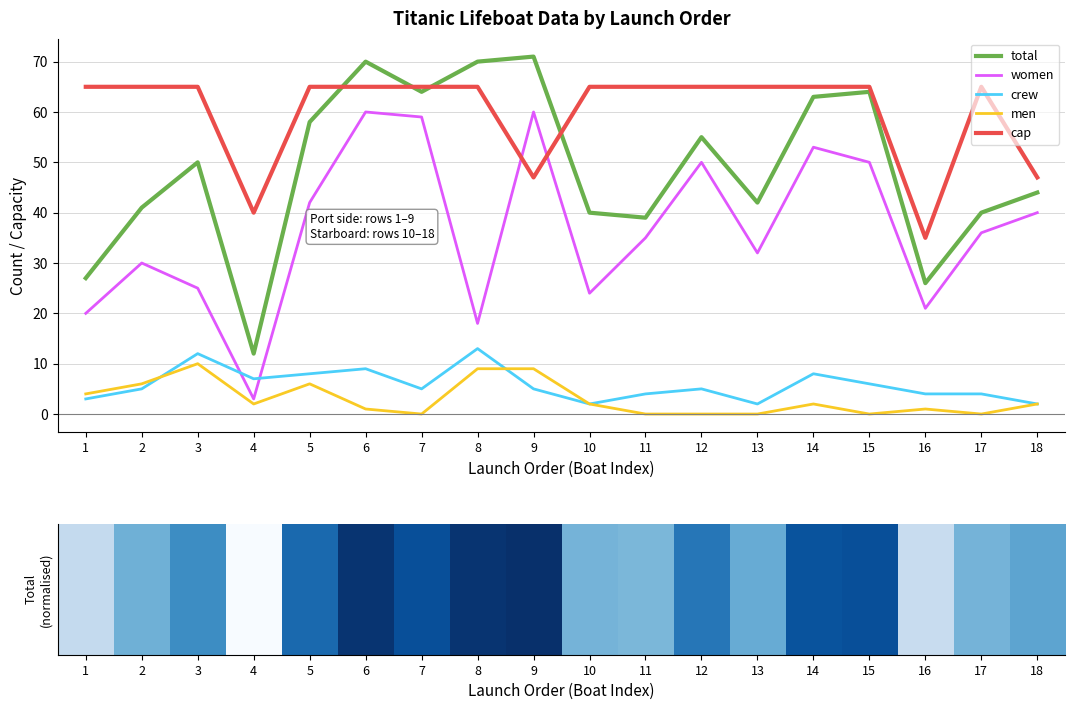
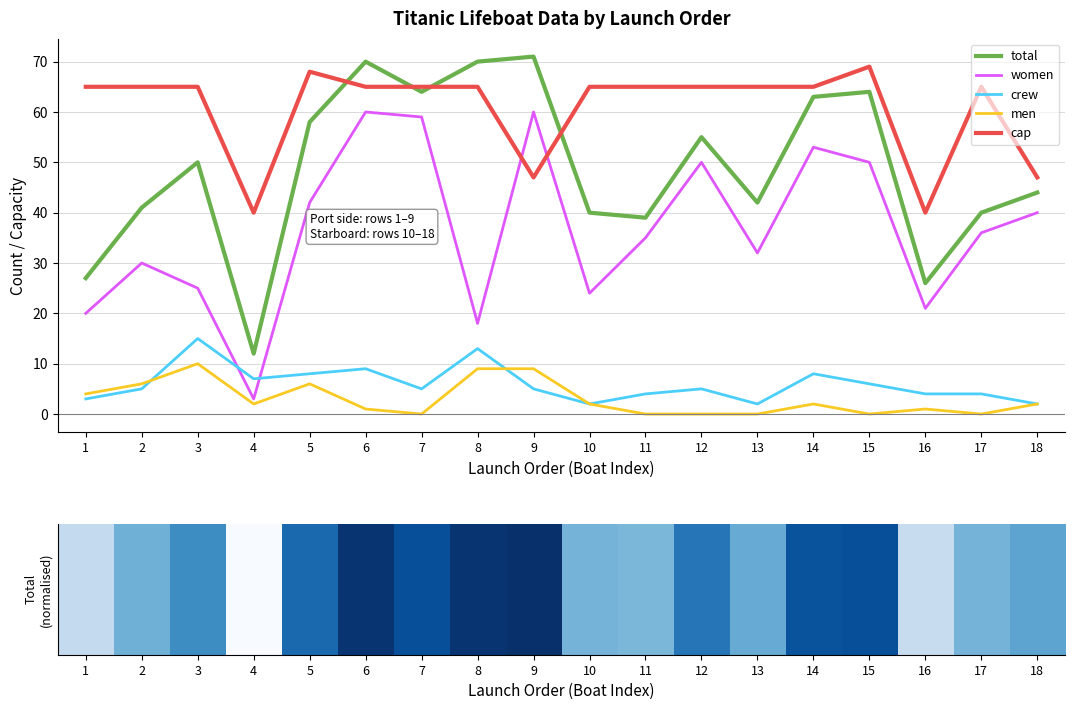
  {
    "total": {
      "1": 27,
      "2": 41,
      "3": 50,
      "4": 12,
      "5": 58,
      "6": 70,
      "7": 64,
      "8": 70,
      "9": 71,
      "10": 40,
      "11": 39,
      "12": 55,
      "13": 42,
      "14": 63,
      "15": 64,
      "16": 26,
      "17": 40,
      "18": 44
    },
    "women": {
      "1": 20,
      "2": 30,
      "3": 25,
      "4": 3,
      "6": 60,
      "7": 59,
      "8": 18,
      "9": 60,
      "10": 24,
      "11": 35,
      "12": 50,
      "13": 32,
      "14": 53,
      "15": 50,
      "16": 21,
      "17": 36,
      "18": 40
    },
    "crew": {
      "1": 3,
      "2": 5,
-     "3": 12,
+     "3": 15,
      "4": 7,
      "5": 8,
      "6": 9,
      "7": 5,
      "8": 13,
      "9": 5,
      "11": 4,
      "12": 5,
      "13": 2,
      "14": 8,
      "15": 6,
      "16": 4,
      "17": 4
    },
    "men": {
      "1": 4,
      "2": 6,
      "3": 10,
      "4": 2,
      "5": 6,
      "6": 1,
      "7": 0,
      "8": 9,
      "9": 9,
      "11": 0,
      "12": 0,
      "13": 0,
      "14": 2,
      "15": 0,
      "16": 1,
      "17": 0
    },
    "cap": {
      "1": 65,
      "2": 65,
      "3": 65,
      "4": 40,
-     "5": 65,
+     "5": 68,
      "6": 65,
      "7": 65,
      "8": 65,
      "9": 47,
      "10": 65,
      "11": 65,
      "12": 65,
      "13": 65,
      "14": 65,
-     "15": 65,
-     "16": 35,
+     "15": 69,
+     "16": 40,
      "18": 47
    }
  }
